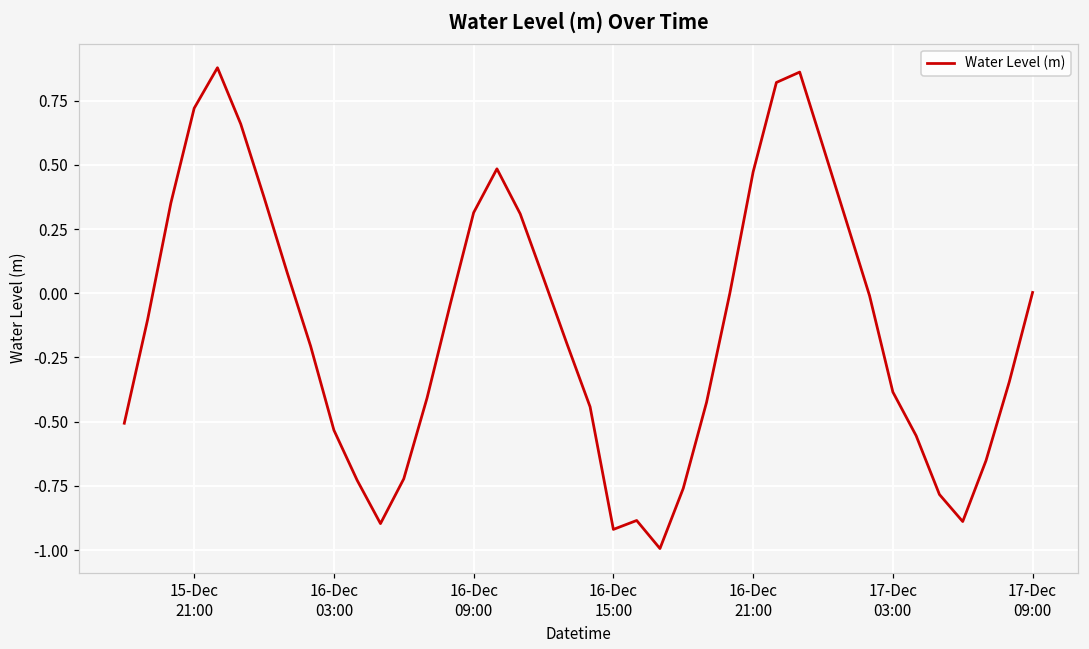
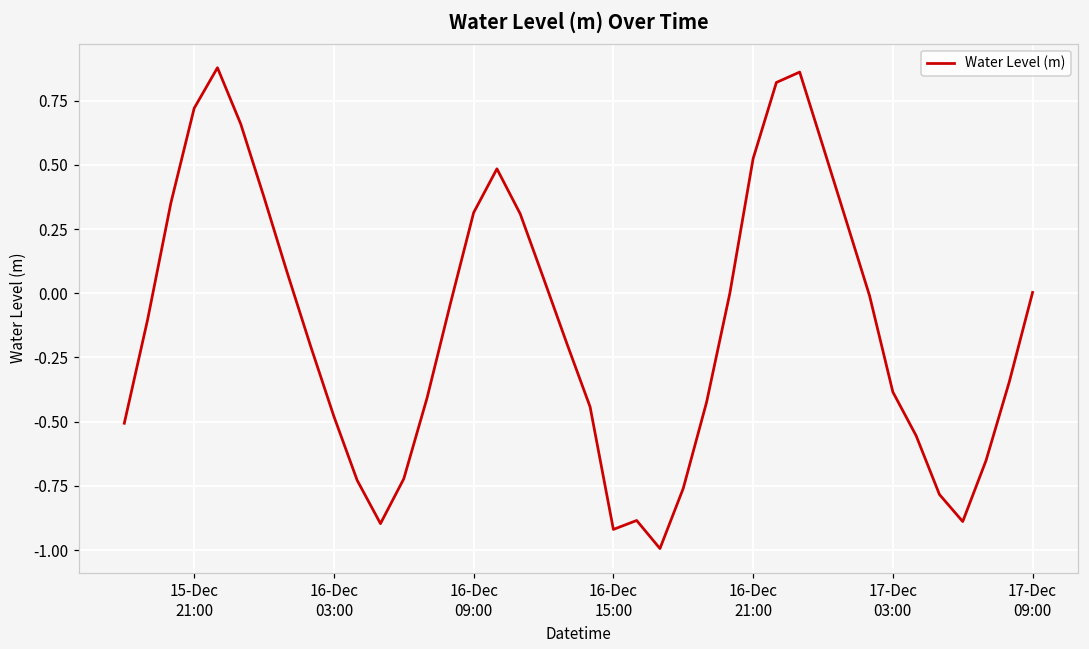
  {
    "15-Dec 21:00": 0.72,
-   "16-Dec 03:00": -0.53,
+   "16-Dec 03:00": -0.48,
    "16-Dec 09:00": 0.31,
    "16-Dec 15:00": -0.92,
-   "16-Dec 21:00": 0.47,
+   "16-Dec 21:00": 0.52,
    "17-Dec 03:00": -0.38,
    "17-Dec 09:00": 0.00
  }
